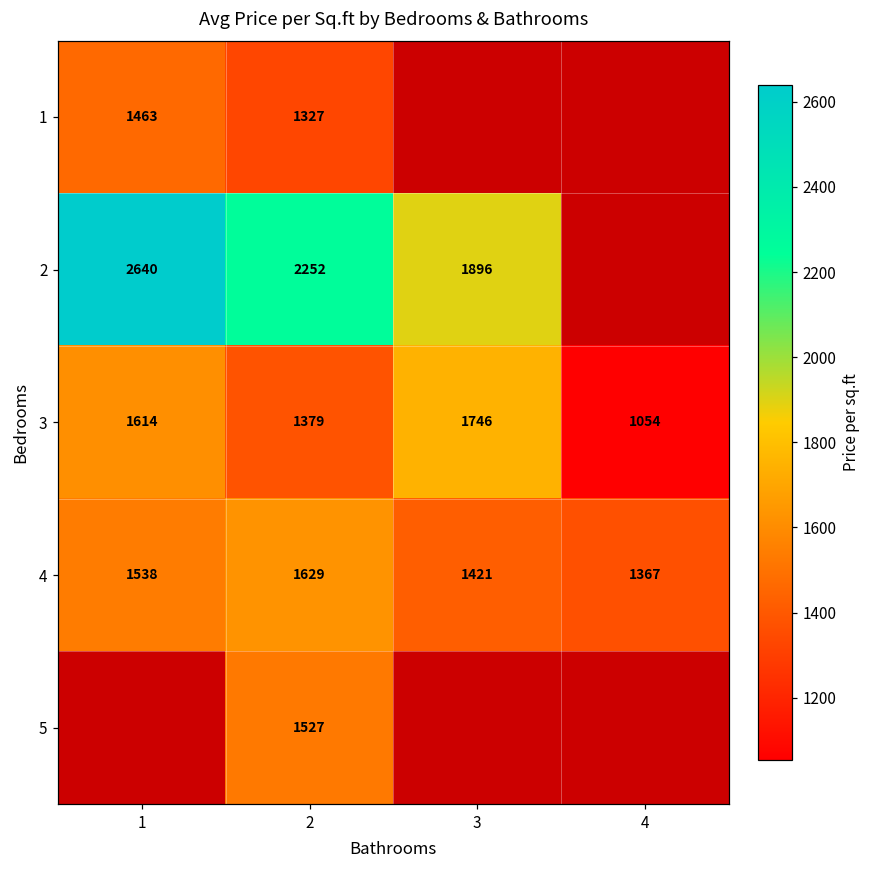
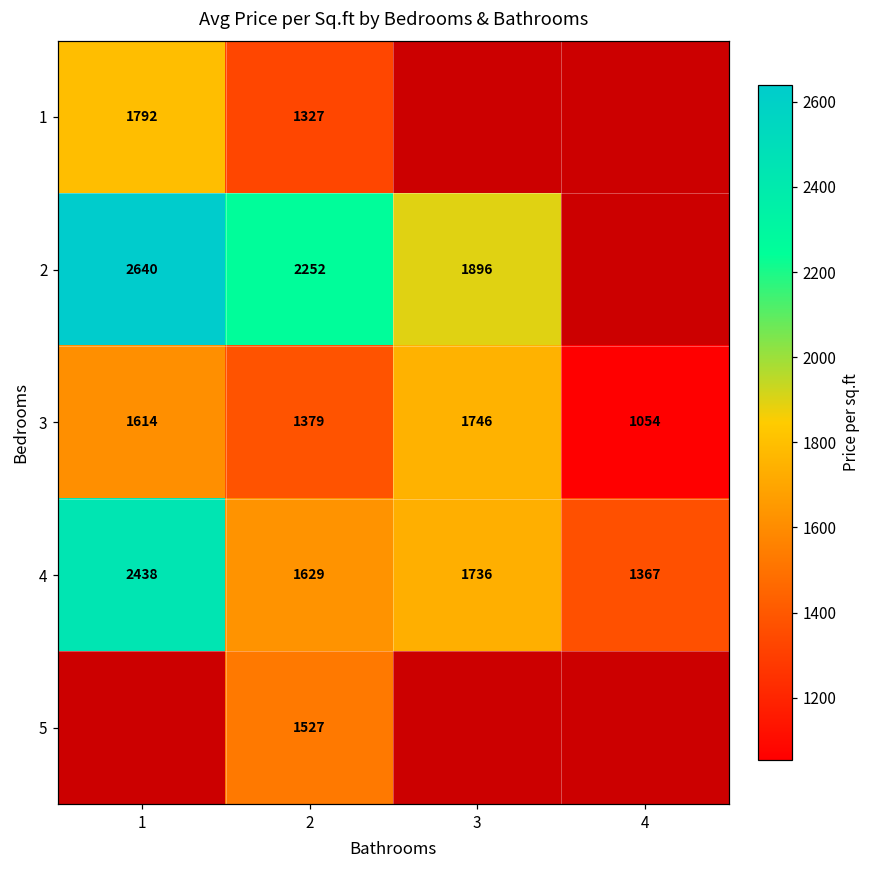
  {
    "1": {
-     "1": 1463,
+     "1": 1792,
      "2": 1327
    },
    "2": {
      "1": 2640,
      "2": 2252,
      "3": 1896
    },
    "3": {
      "1": 1614,
      "2": 1379,
      "3": 1746,
      "4": 1054
    },
    "4": {
-     "1": 1538,
+     "1": 2438,
      "2": 1629,
-     "3": 1421,
+     "3": 1736,
      "4": 1367
    },
    "5": {
      "2": 1527
    }
  }
